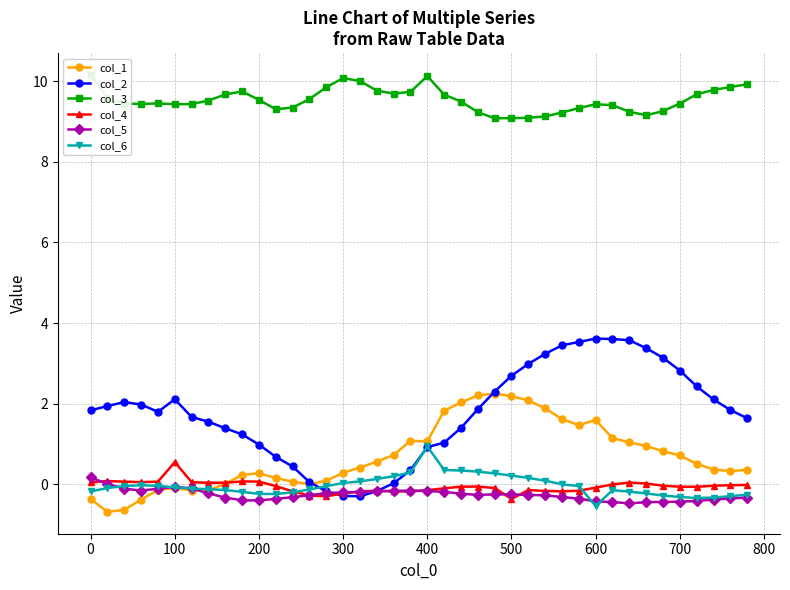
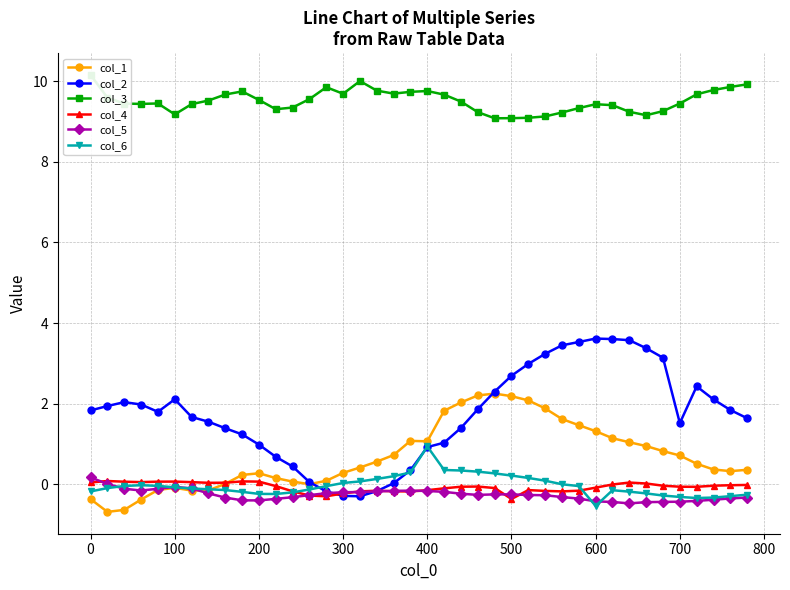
  {
    "col_1": {
      "0": -0.4,
      "200": 0.3,
      "300": 0.3,
      "400": 1.1,
      "500": 2.2,
-     "600": 1.6,
+     "600": 1.3,
      "700": 0.7
    },
    "col_2": {
      "0": 1.8,
      "100": 2.1,
      "200": 1.0,
      "500": 2.7,
      "600": 3.6,
-     "700": 2.8
+     "700": 1.5
    },
    "col_3": {
-     "100": 9.4,
+     "100": 9.2,
      "200": 9.5,
-     "300": 10.1,
-     "400": 10.1,
+     "300": 9.7,
+     "400": 9.8,
      "500": 9.1,
      "600": 9.4,
      "700": 9.4
    },
    "col_4": {
      "0": 0.0,
-     "100": 0.6,
+     "100": 0.1,
      "200": 0.1,
      "500": -0.4,
      "600": -0.1,
      "700": -0.1
    },
    "col_5": {
      "0": 0.2,
      "200": -0.4,
      "500": -0.2,
      "600": -0.4,
      "700": -0.4
    },
    "col_6": {
      "0": -0.2,
      "200": -0.2,
      "300": 0.0,
      "500": 0.2,
      "600": -0.5,
      "700": -0.3
    }
  }
